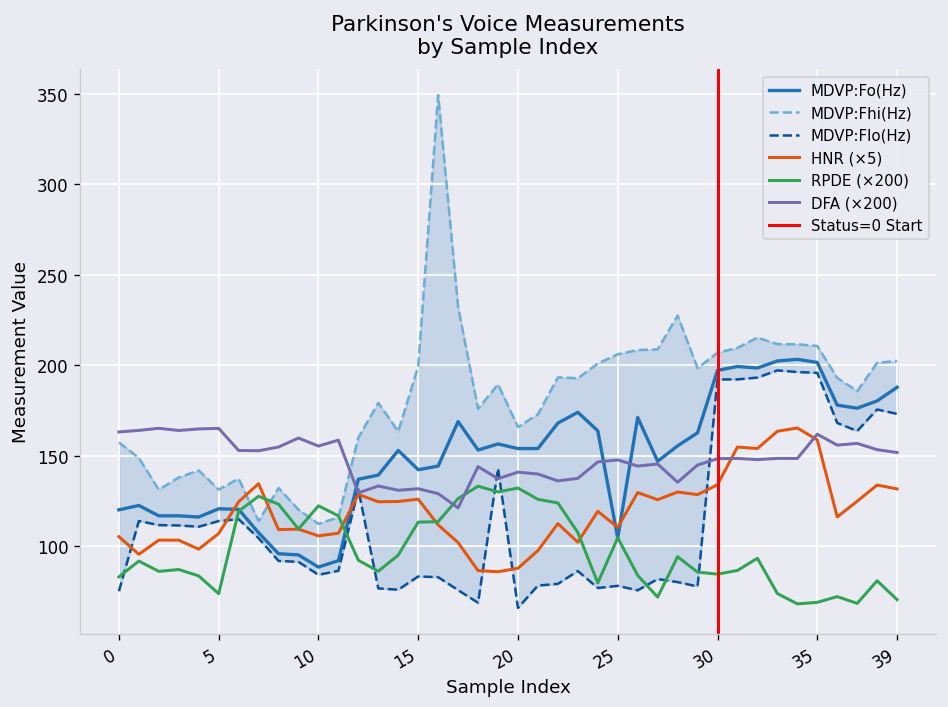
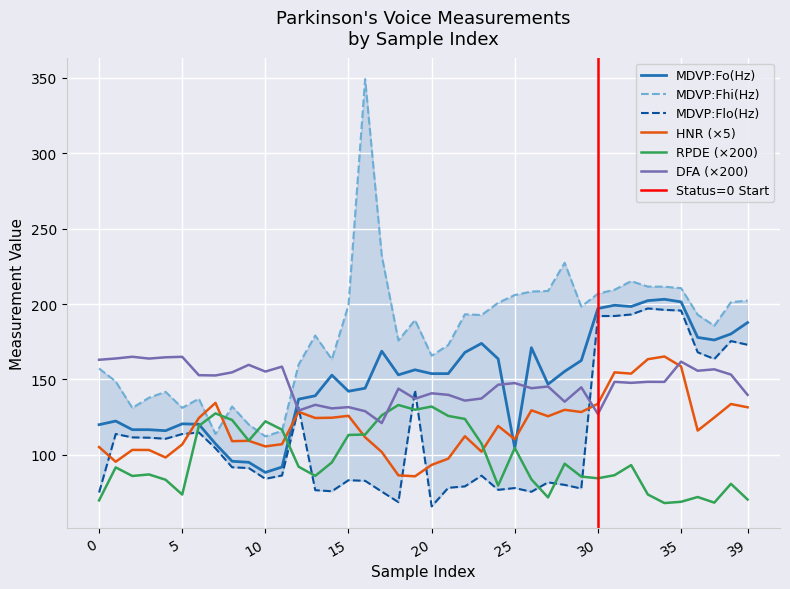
  {
    "MDVP:Fhi(Hz)": {
      "0": 157,
      "5": 131,
      "10": 112,
      "15": 199,
      "20": 166,
      "25": 206,
      "30": 207,
      "35": 211,
      "39": 202
    },
    "HNR (×5)": {
      "0": 105,
      "5": 107,
      "10": 106,
      "15": 126,
-     "20": 88,
+     "20": 93,
      "25": 110,
      "30": 134,
      "35": 159,
      "39": 132
    },
    "RPDE (×200)": {
-     "0": 83,
+     "0": 70,
      "5": 74,
      "10": 122,
      "15": 113,
      "20": 132,
      "30": 84,
      "35": 69,
      "39": 70
    },
    "DFA (×200)": {
      "0": 163,
      "5": 165,
      "10": 155,
      "15": 132,
      "20": 141,
      "25": 148,
-     "30": 148,
+     "30": 127,
      "35": 162,
-     "39": 152
+     "39": 140
    }
  }
